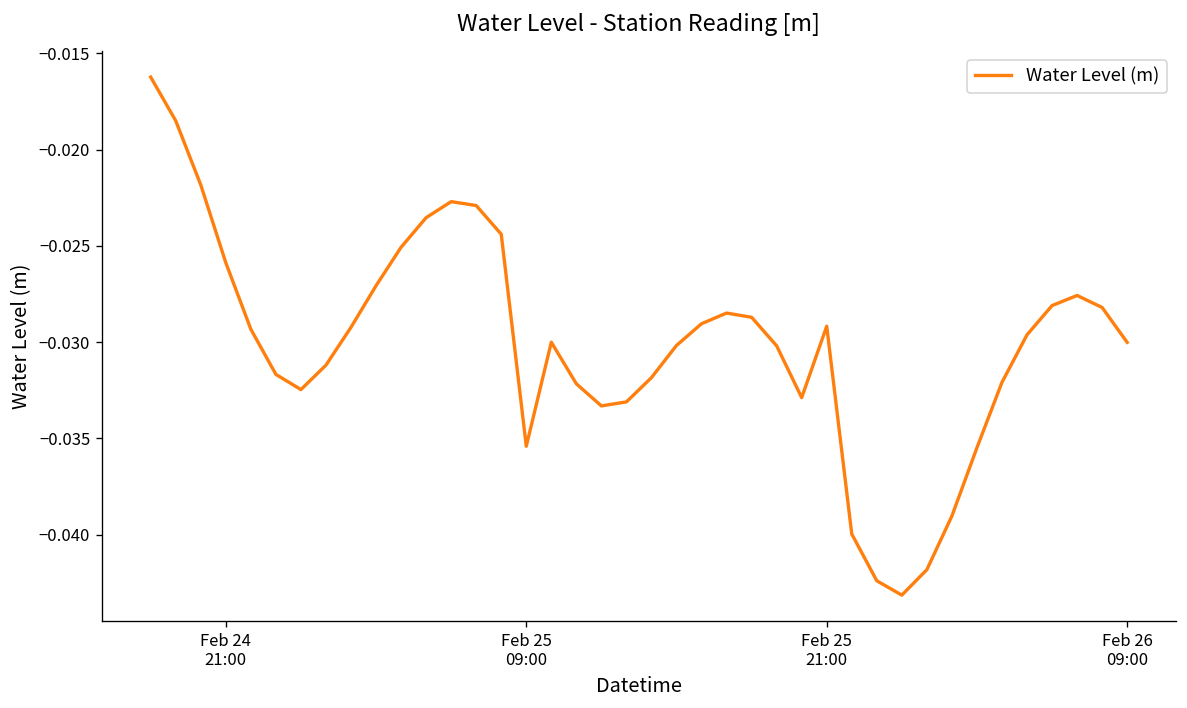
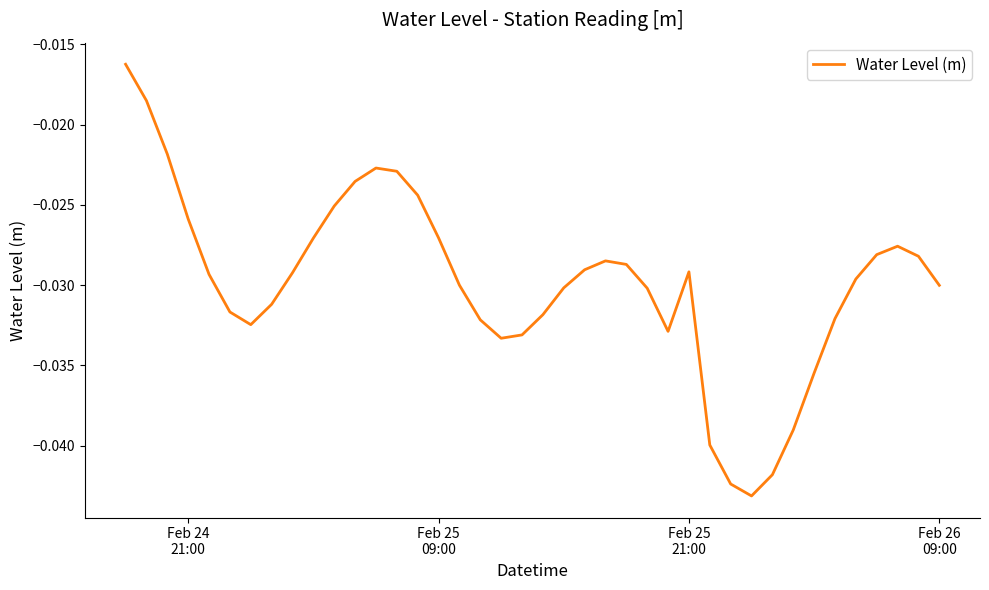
  {
    "Feb 24 21:00": -0.0259,
-   "Feb 25 09:00": -0.0354,
+   "Feb 25 09:00": -0.0271,
    "Feb 25 21:00": -0.0292,
    "Feb 26 09:00": -0.0300
  }
